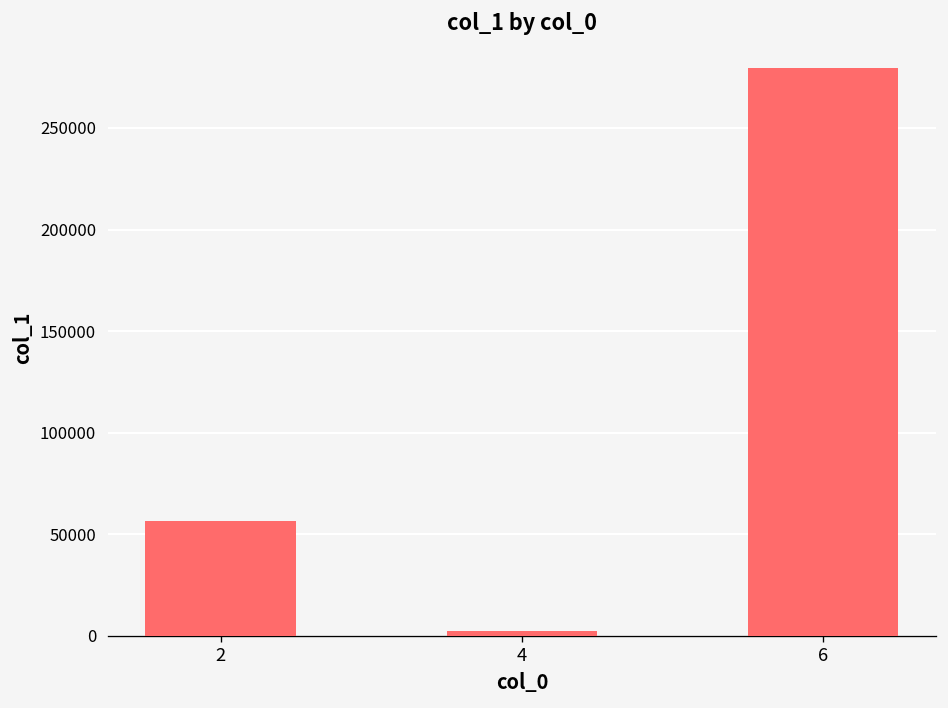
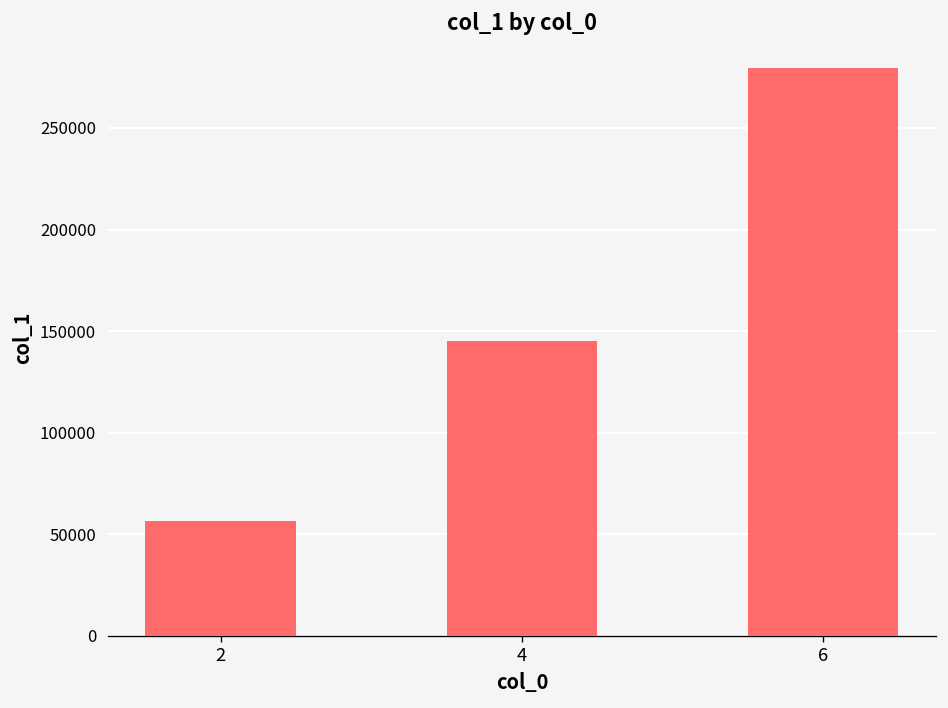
  {
    "2": 56000,
-   "4": 2000,
+   "4": 145000,
    "6": 279000
  }
